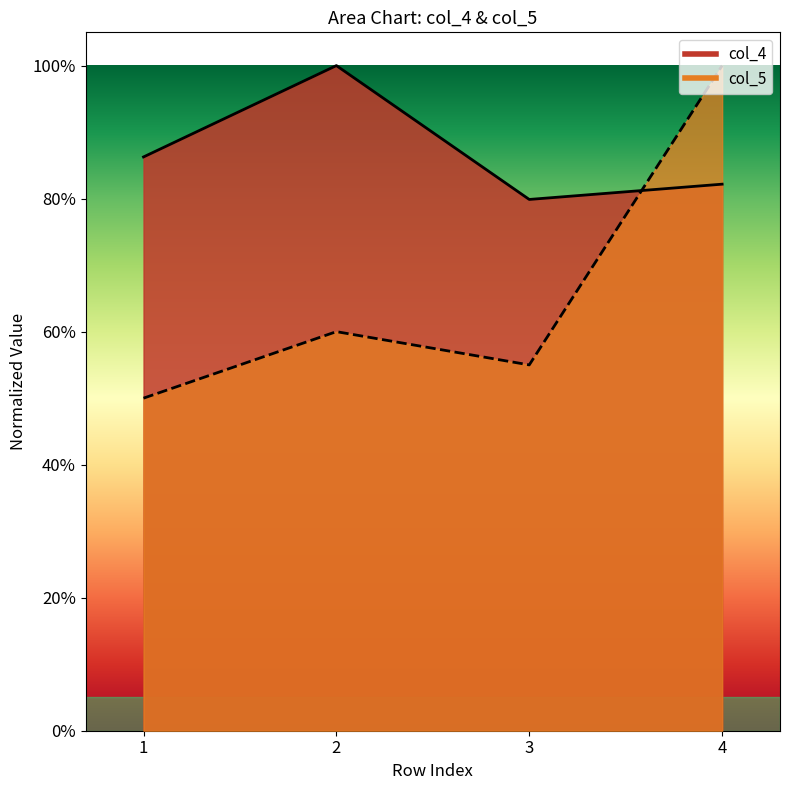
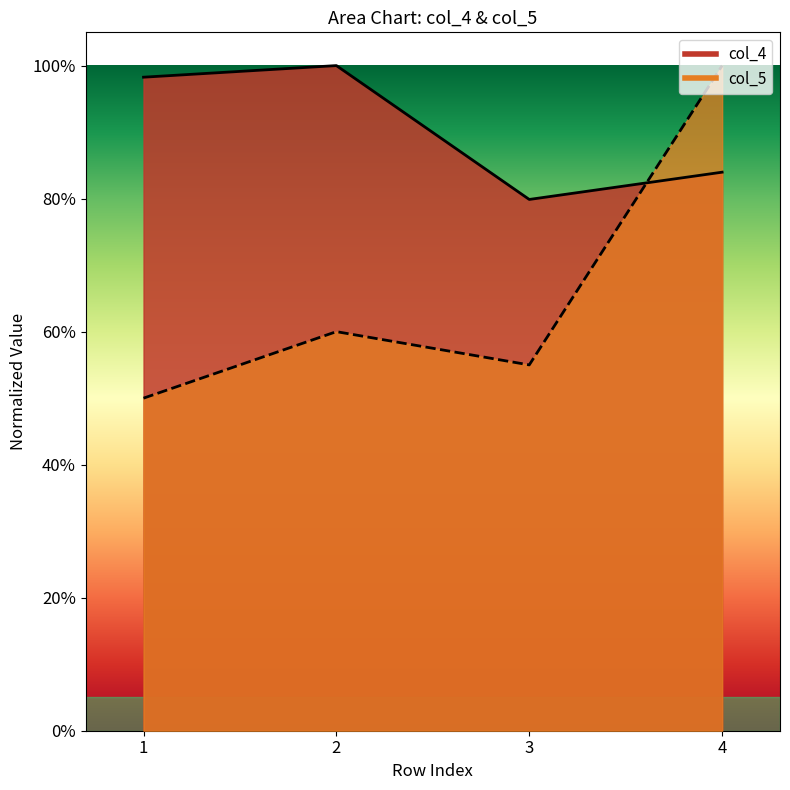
  {
    "col_4": {
-     "1": "86%",
+     "1": "98%",
      "2": "100%",
      "3": "80%",
-     "4": "82%"
+     "4": "84%"
    },
    "col_5": {
      "1": "50%",
      "2": "60%",
      "3": "55%"
    }
  }
